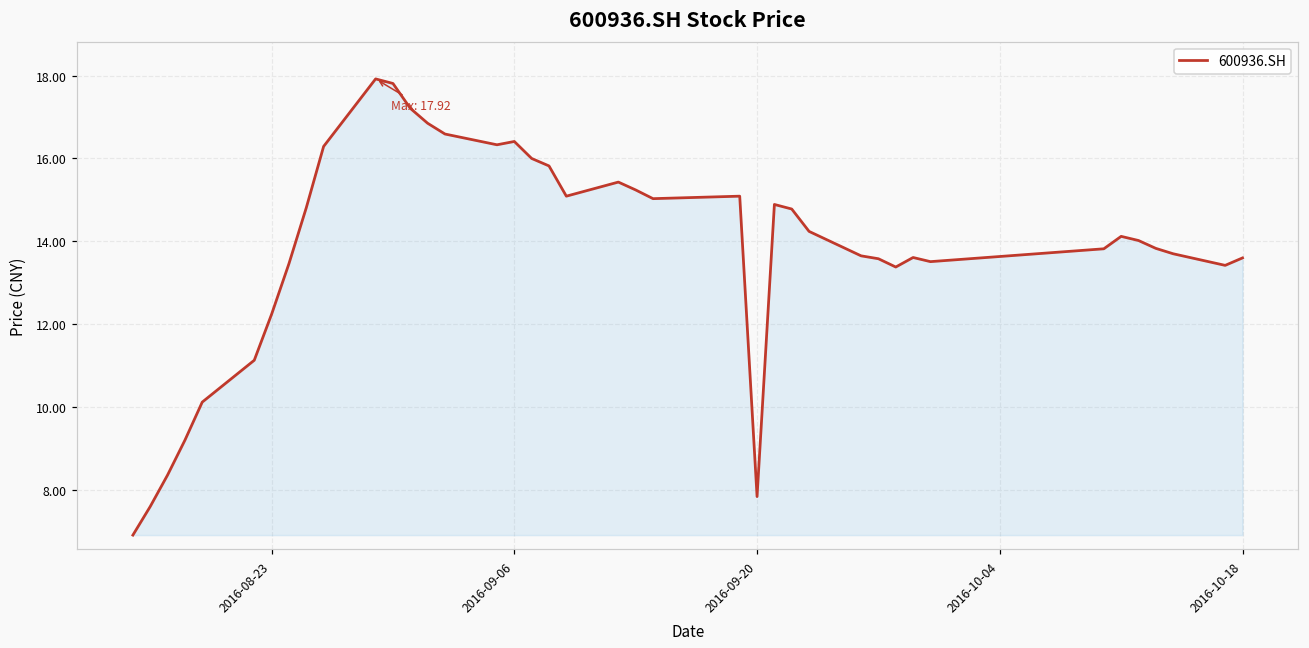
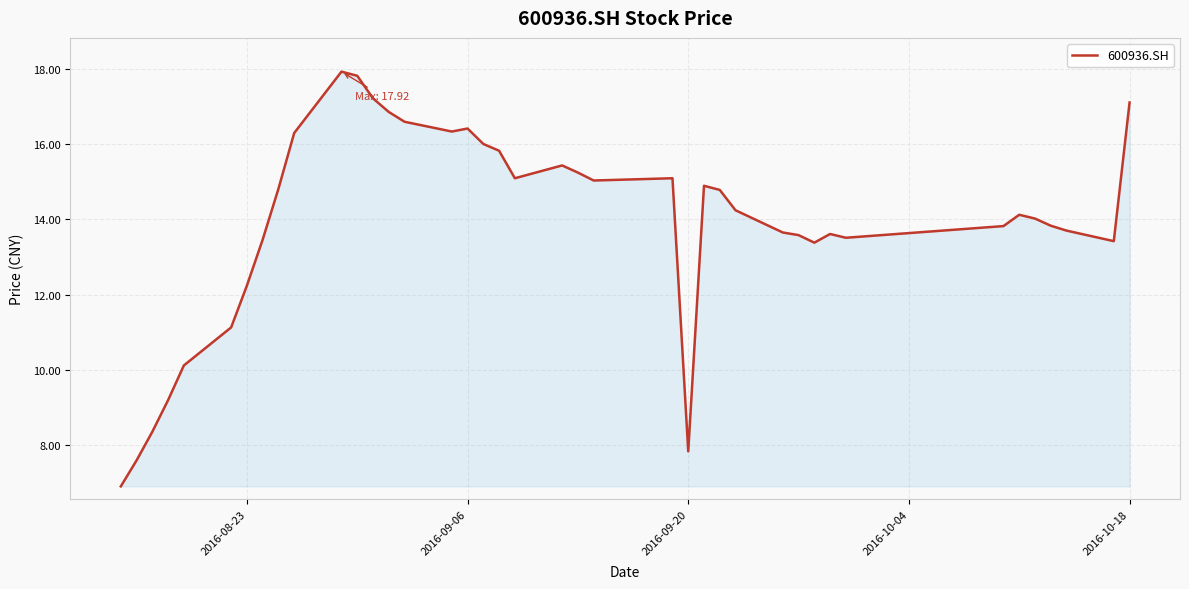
  {
    "2016-08-23": 12.2,
    "2016-09-06": 16.4,
    "2016-09-20": 7.8,
-   "2016-10-18": 13.6
+   "2016-10-18": 17.1
  }
